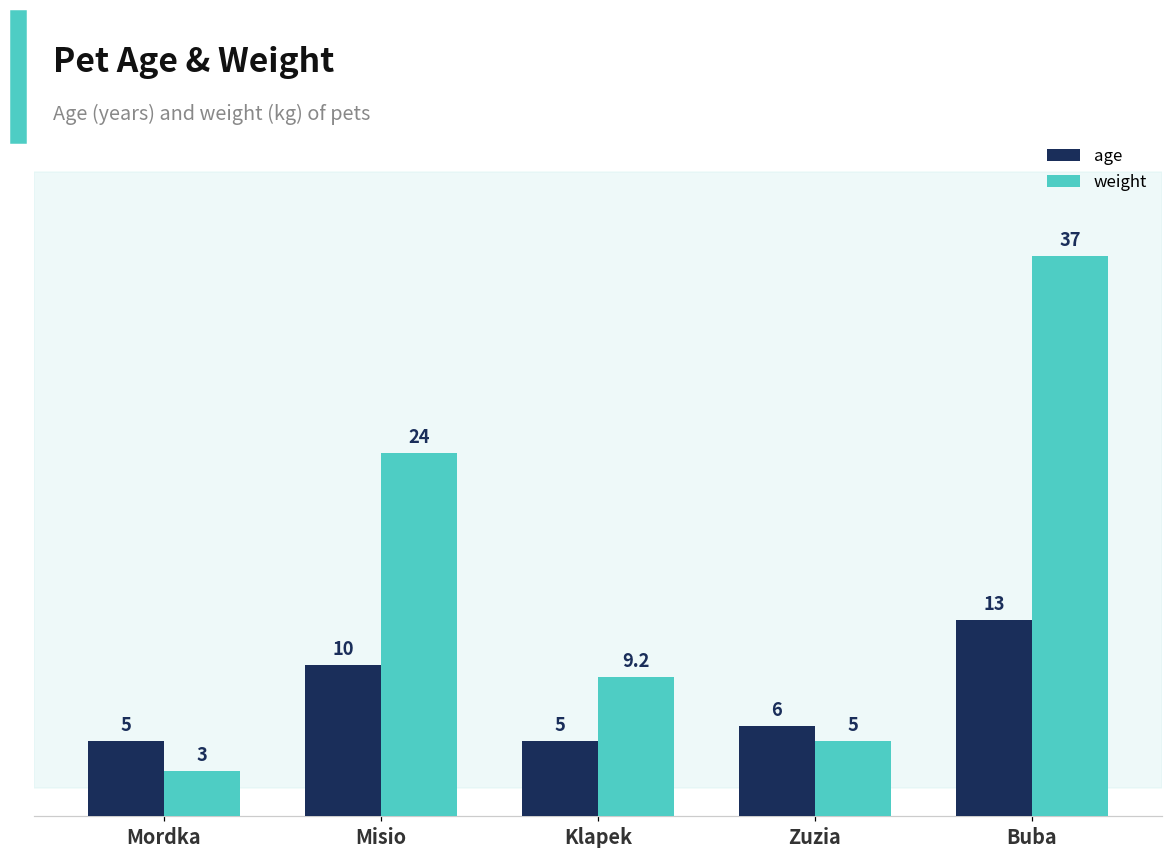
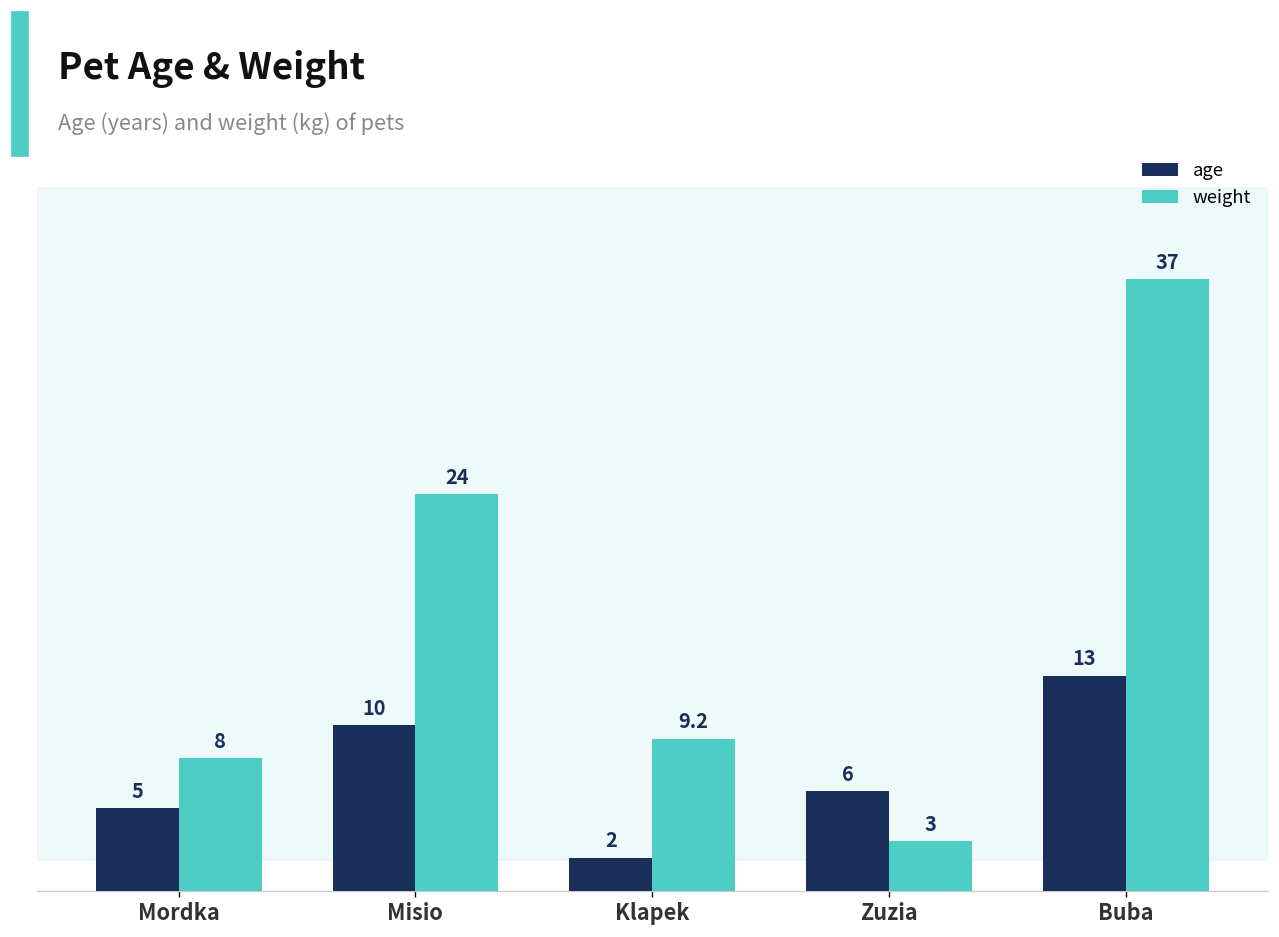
  {
    "age": {
      "Mordka": 5,
      "Misio": 10,
-     "Klapek": 5,
+     "Klapek": 2,
      "Zuzia": 6,
      "Buba": 13
    },
    "weight": {
-     "Mordka": 3,
+     "Mordka": 8,
      "Misio": 24,
      "Klapek": 9.2,
-     "Zuzia": 5,
+     "Zuzia": 3,
      "Buba": 37
    }
  }
